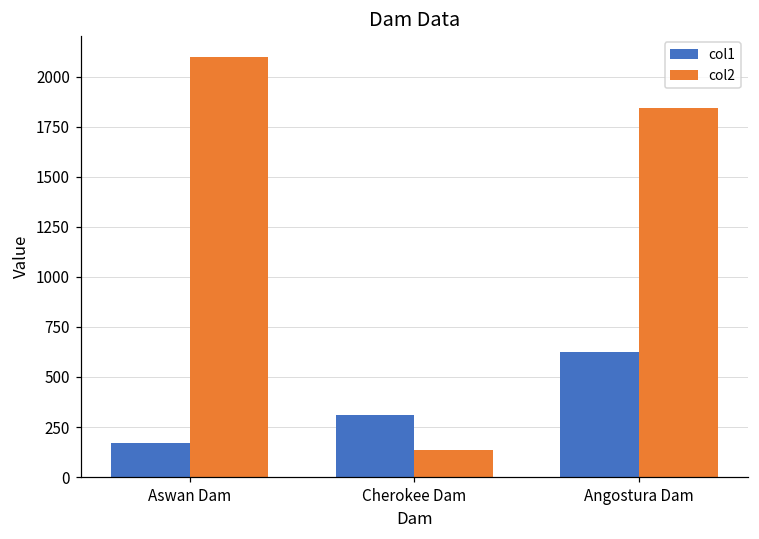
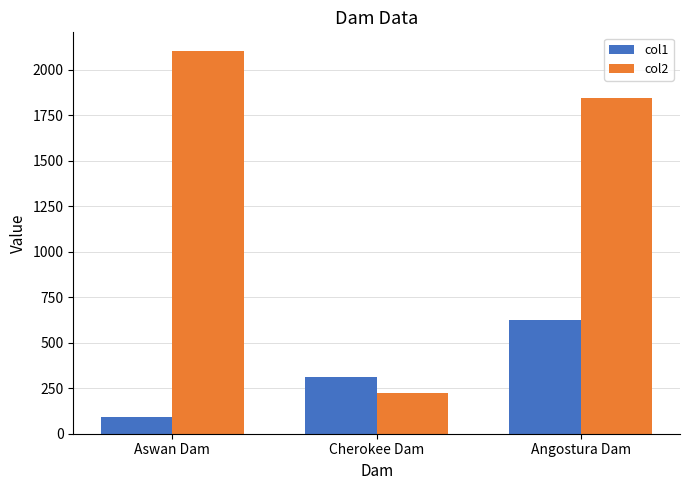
  {
    "col1": {
-     "Aswan Dam": 170,
+     "Aswan Dam": 90,
      "Cherokee Dam": 310,
      "Angostura Dam": 630
    },
    "col2": {
      "Aswan Dam": 2100,
-     "Cherokee Dam": 140,
+     "Cherokee Dam": 230,
      "Angostura Dam": 1840
    }
  }
